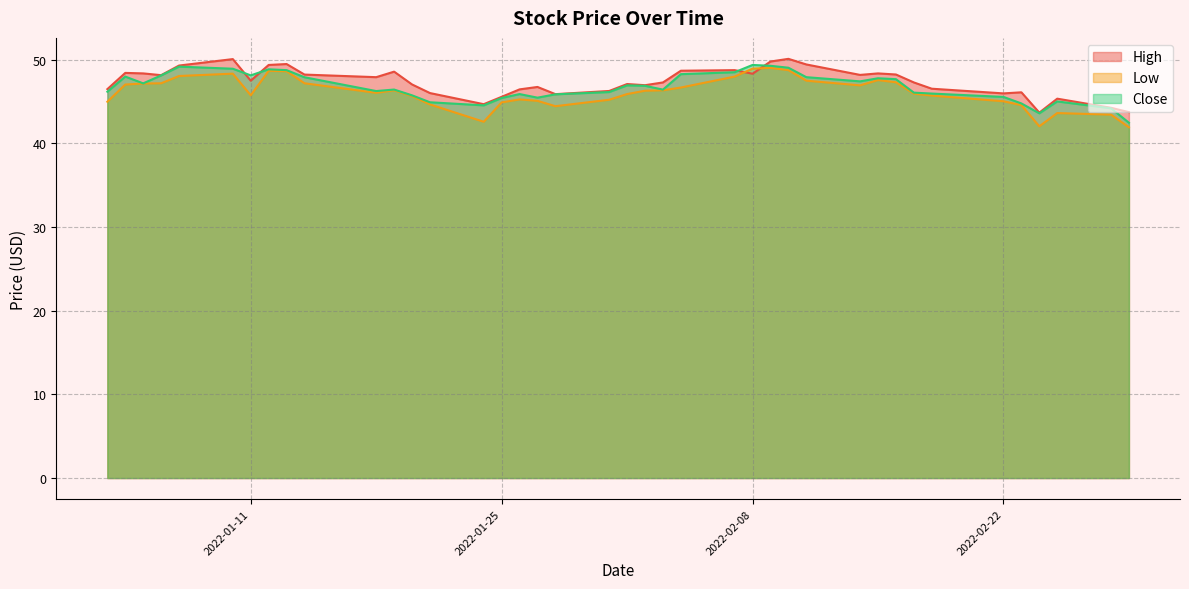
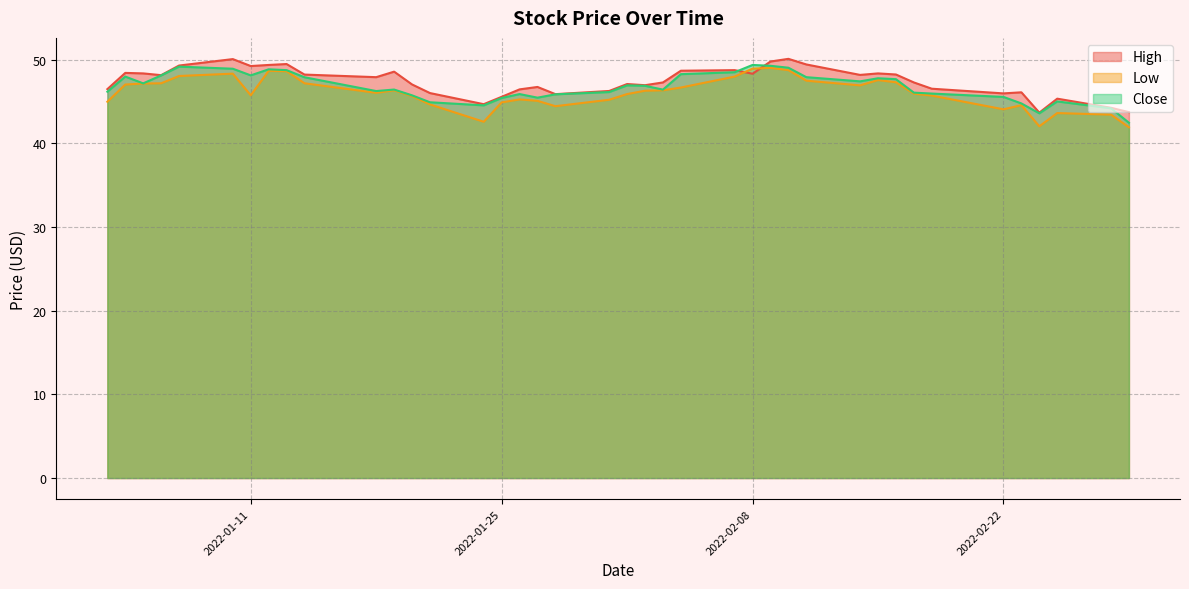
  {
    "High": {
-     "2022-01-11": 48,
+     "2022-01-11": 49,
      "2022-02-08": 48,
      "2022-02-22": 46
    },
    "Low": {
      "2022-01-11": 46,
      "2022-01-25": 45,
      "2022-02-08": 49,
-     "2022-02-22": 45
+     "2022-02-22": 44
    },
    "Close": {
      "2022-01-11": 48,
      "2022-02-08": 49,
      "2022-02-22": 46
    }
  }
